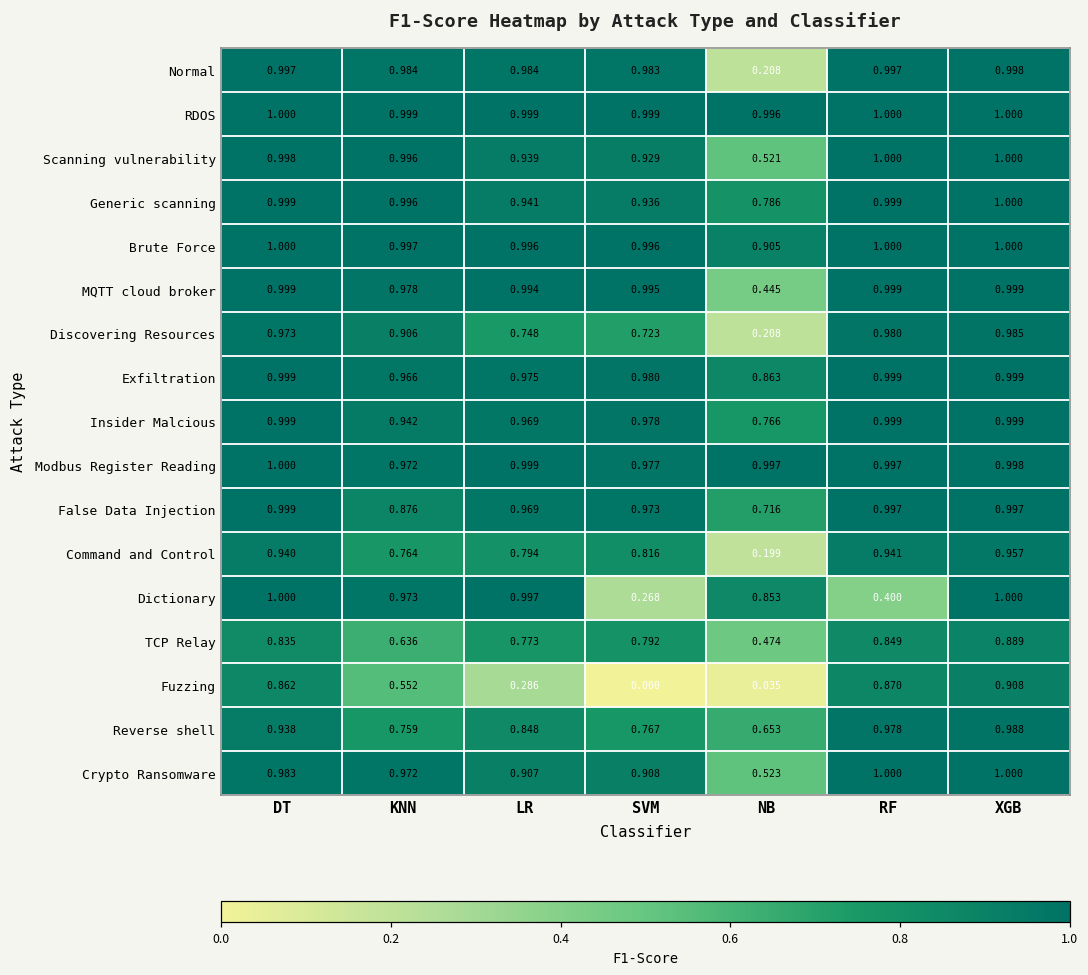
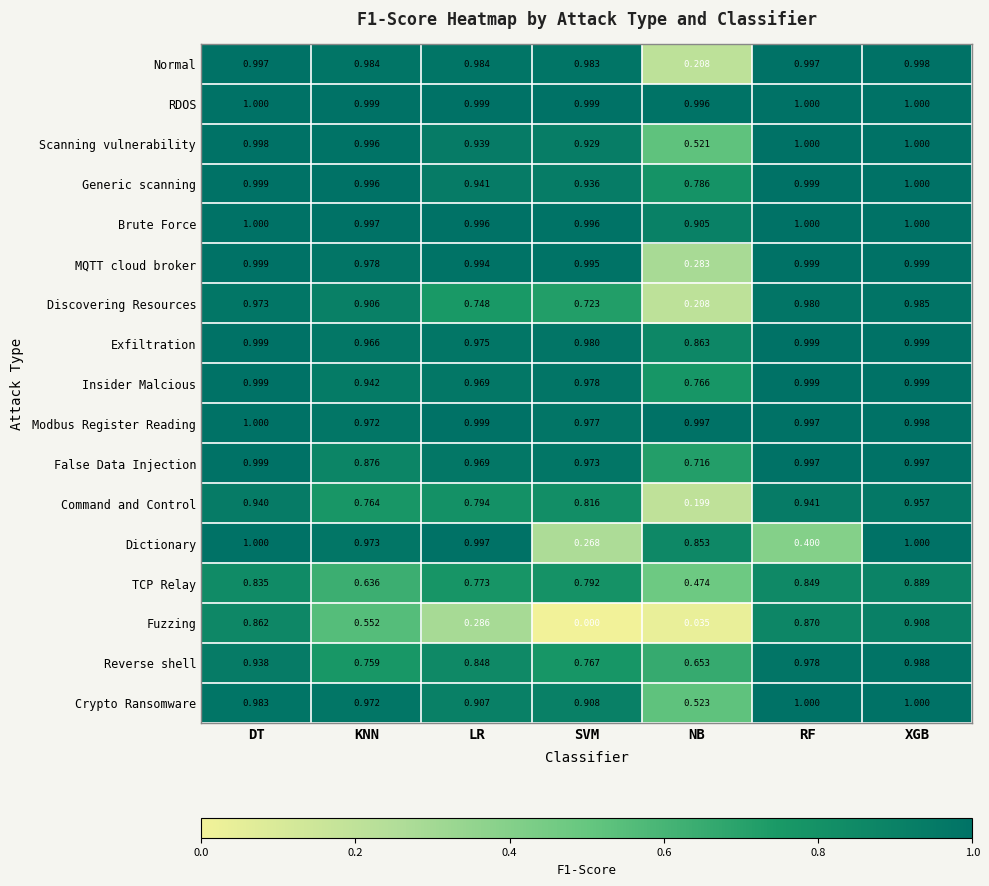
  {
    "Normal": {
      "DT": 0.997,
      "KNN": 0.984,
      "LR": 0.984,
      "SVM": 0.983,
      "NB": 0.208,
      "RF": 0.997,
      "XGB": 0.998
    },
    "RDOS": {
      "DT": 1.000,
      "KNN": 0.999,
      "LR": 0.999,
      "SVM": 0.999,
      "NB": 0.996,
      "RF": 1.000,
      "XGB": 1.000
    },
    "Scanning vulnerability": {
      "DT": 0.998,
      "KNN": 0.996,
      "LR": 0.939,
      "SVM": 0.929,
      "NB": 0.521,
      "RF": 1.000,
      "XGB": 1.000
    },
    "Generic scanning": {
      "DT": 0.999,
      "KNN": 0.996,
      "LR": 0.941,
      "SVM": 0.936,
      "NB": 0.786,
      "RF": 0.999,
      "XGB": 1.000
    },
    "Brute Force": {
      "DT": 1.000,
      "KNN": 0.997,
      "LR": 0.996,
      "SVM": 0.996,
      "NB": 0.905,
      "RF": 1.000,
      "XGB": 1.000
    },
    "MQTT cloud broker": {
      "DT": 0.999,
      "KNN": 0.978,
      "LR": 0.994,
      "SVM": 0.995,
-     "NB": 0.445,
+     "NB": 0.283,
      "RF": 0.999,
      "XGB": 0.999
    },
    "Discovering Resources": {
      "DT": 0.973,
      "KNN": 0.906,
      "LR": 0.748,
      "SVM": 0.723,
      "NB": 0.208,
      "RF": 0.980,
      "XGB": 0.985
    },
    "Exfiltration": {
      "DT": 0.999,
      "KNN": 0.966,
      "LR": 0.975,
      "SVM": 0.980,
      "NB": 0.863,
      "RF": 0.999,
      "XGB": 0.999
    },
    "Insider Malcious": {
      "DT": 0.999,
      "KNN": 0.942,
      "LR": 0.969,
      "SVM": 0.978,
      "NB": 0.766,
      "RF": 0.999,
      "XGB": 0.999
    },
    "Modbus Register Reading": {
      "DT": 1.000,
      "KNN": 0.972,
      "LR": 0.999,
      "SVM": 0.977,
      "NB": 0.997,
      "RF": 0.997,
      "XGB": 0.998
    },
    "False Data Injection": {
      "DT": 0.999,
      "KNN": 0.876,
      "LR": 0.969,
      "SVM": 0.973,
      "NB": 0.716,
      "RF": 0.997,
      "XGB": 0.997
    },
    "Command and Control": {
      "DT": 0.940,
      "KNN": 0.764,
      "LR": 0.794,
      "SVM": 0.816,
      "NB": 0.199,
      "RF": 0.941,
      "XGB": 0.957
    },
    "Dictionary": {
      "DT": 1.000,
      "KNN": 0.973,
      "LR": 0.997,
      "SVM": 0.268,
      "NB": 0.853,
      "RF": 0.400,
      "XGB": 1.000
    },
    "TCP Relay": {
      "DT": 0.835,
      "KNN": 0.636,
      "LR": 0.773,
      "SVM": 0.792,
      "NB": 0.474,
      "RF": 0.849,
      "XGB": 0.889
    },
    "Fuzzing": {
      "DT": 0.862,
      "KNN": 0.552,
      "LR": 0.286,
      "SVM": 0.000,
      "NB": 0.035,
      "RF": 0.870,
      "XGB": 0.908
    },
    "Reverse shell": {
      "DT": 0.938,
      "KNN": 0.759,
      "LR": 0.848,
      "SVM": 0.767,
      "NB": 0.653,
      "RF": 0.978,
      "XGB": 0.988
    },
    "Crypto Ransomware": {
      "DT": 0.983,
      "KNN": 0.972,
      "LR": 0.907,
      "SVM": 0.908,
      "NB": 0.523,
      "RF": 1.000,
      "XGB": 1.000
    }
  }
